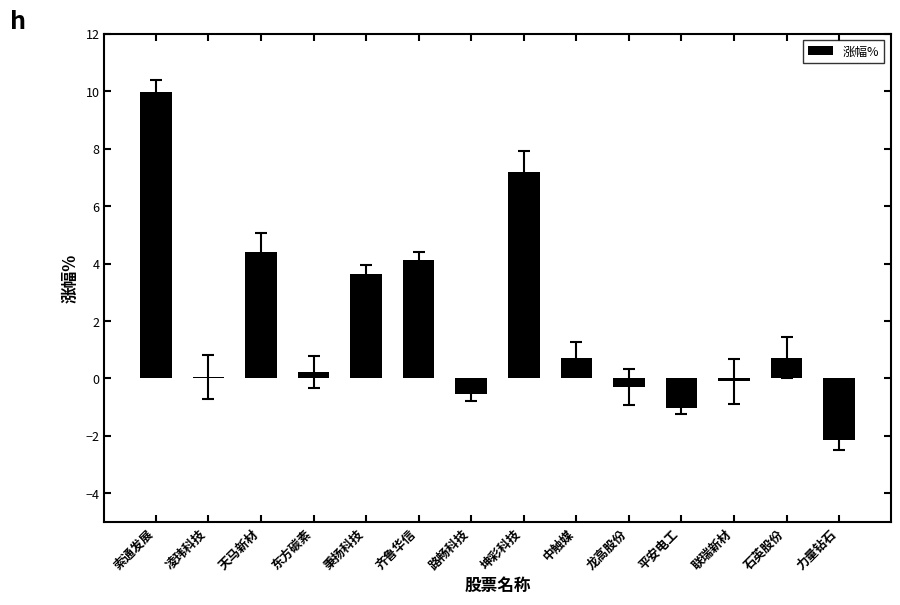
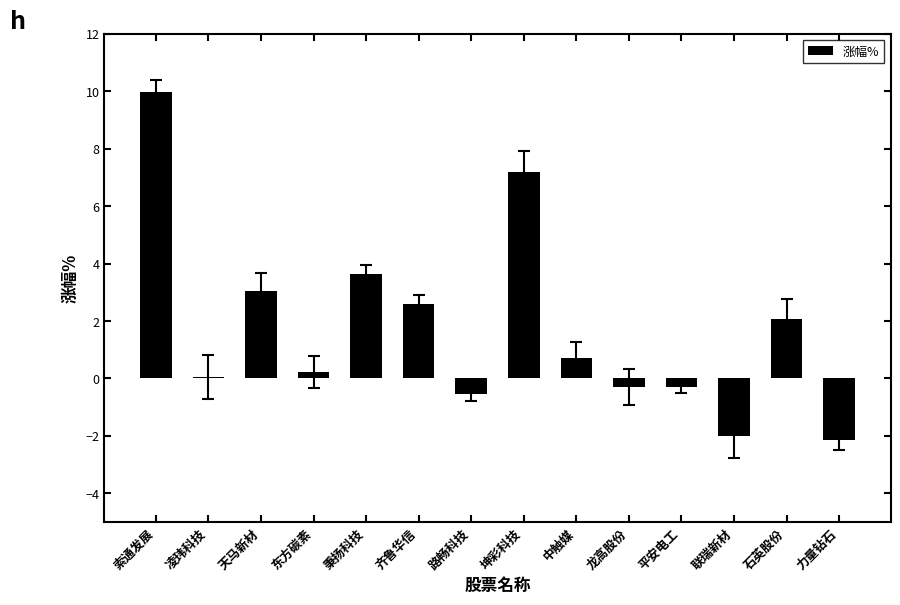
  {
    "涨幅%": {
      "索通发展": 10.0,
-     "天马新材": 4.4,
+     "天马新材": 3.1,
      "东方碳素": 0.2,
      "秉扬科技": 3.7,
-     "齐鲁华信": 4.1,
+     "齐鲁华信": 2.6,
      "路畅科技": -0.6,
      "坤彩科技": 7.2,
      "中触媒": 0.7,
      "龙高股份": -0.3,
-     "平安电工": -1.0,
-     "联瑞新材": -0.1,
-     "石英股份": 0.7,
+     "平安电工": -0.3,
+     "联瑞新材": -2.0,
+     "石英股份": 2.1,
      "力量钻石": -2.2
    }
  }
